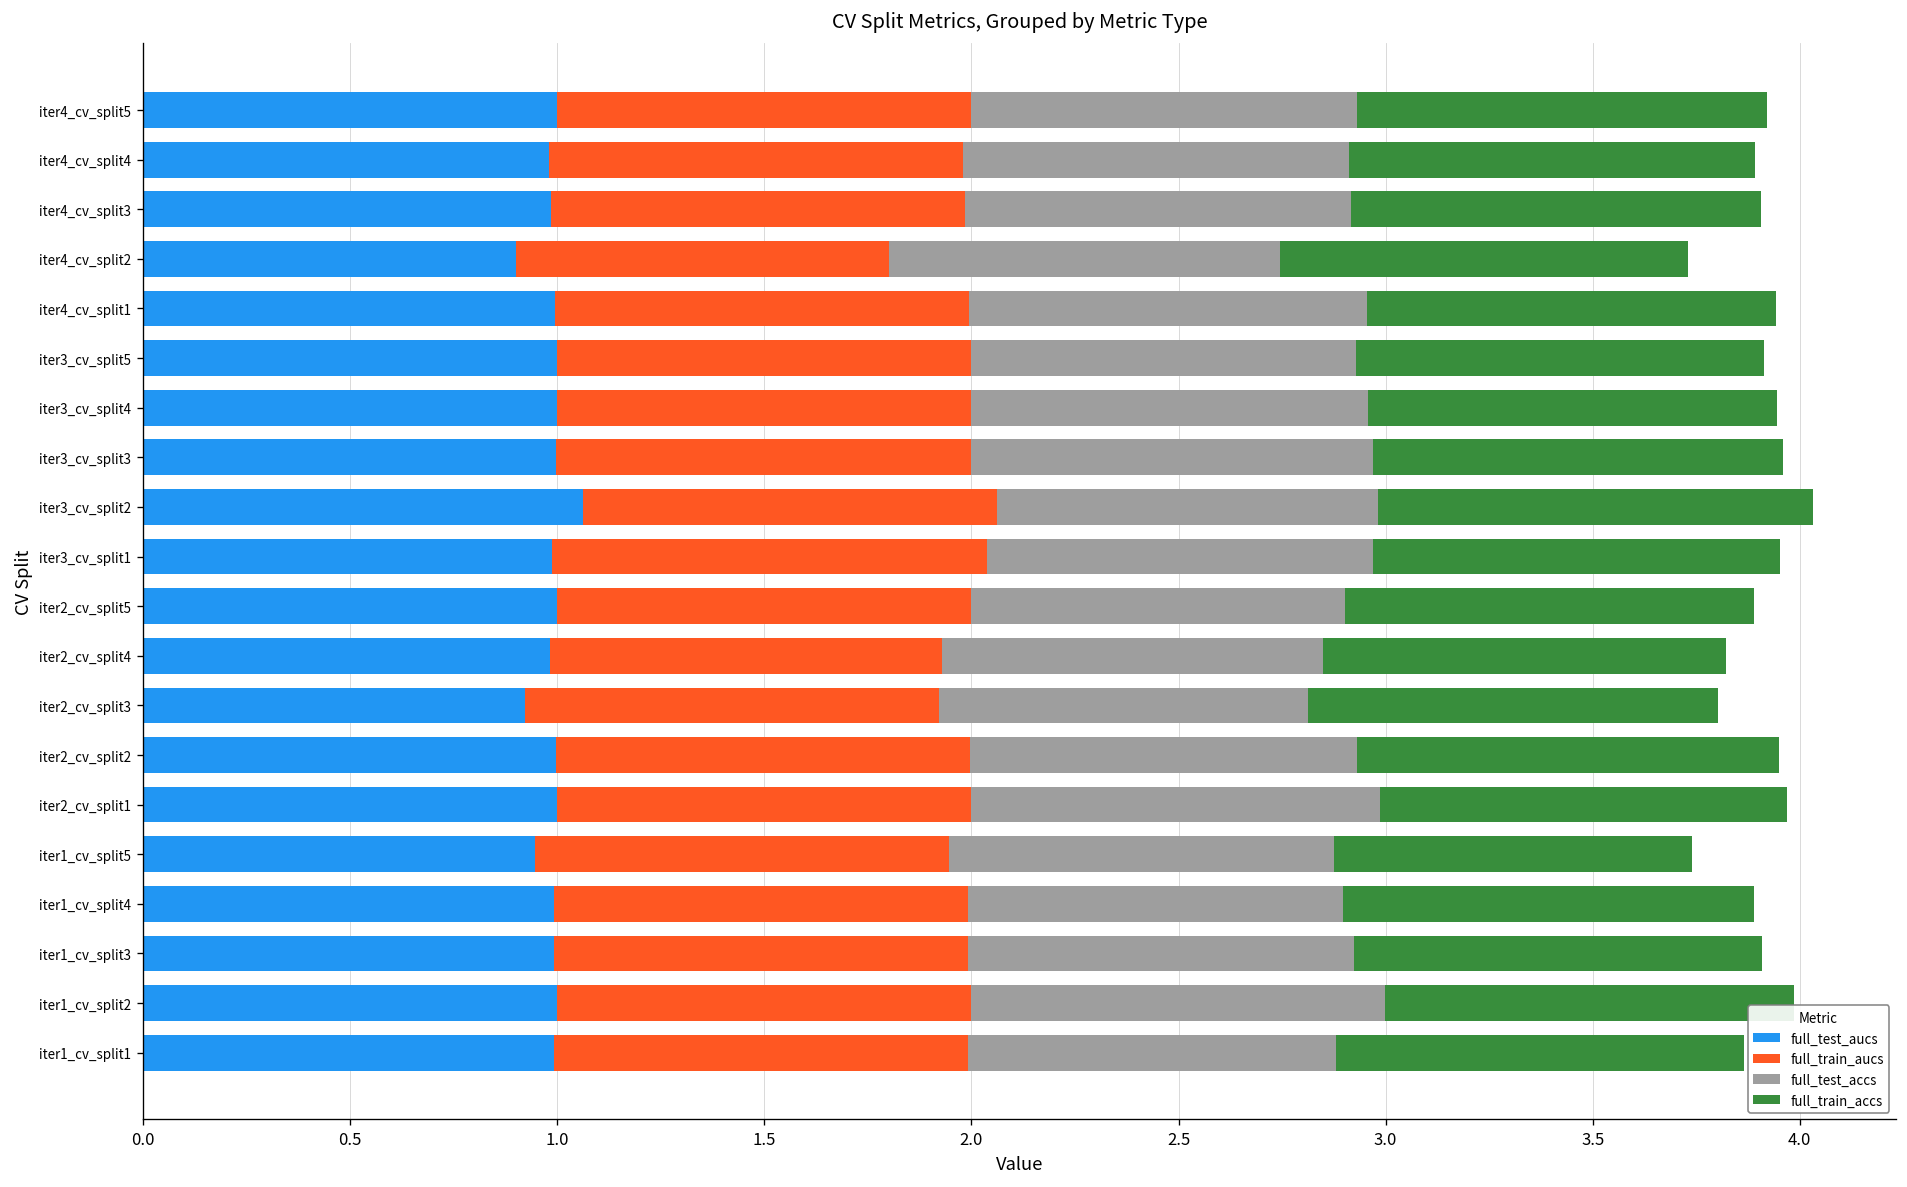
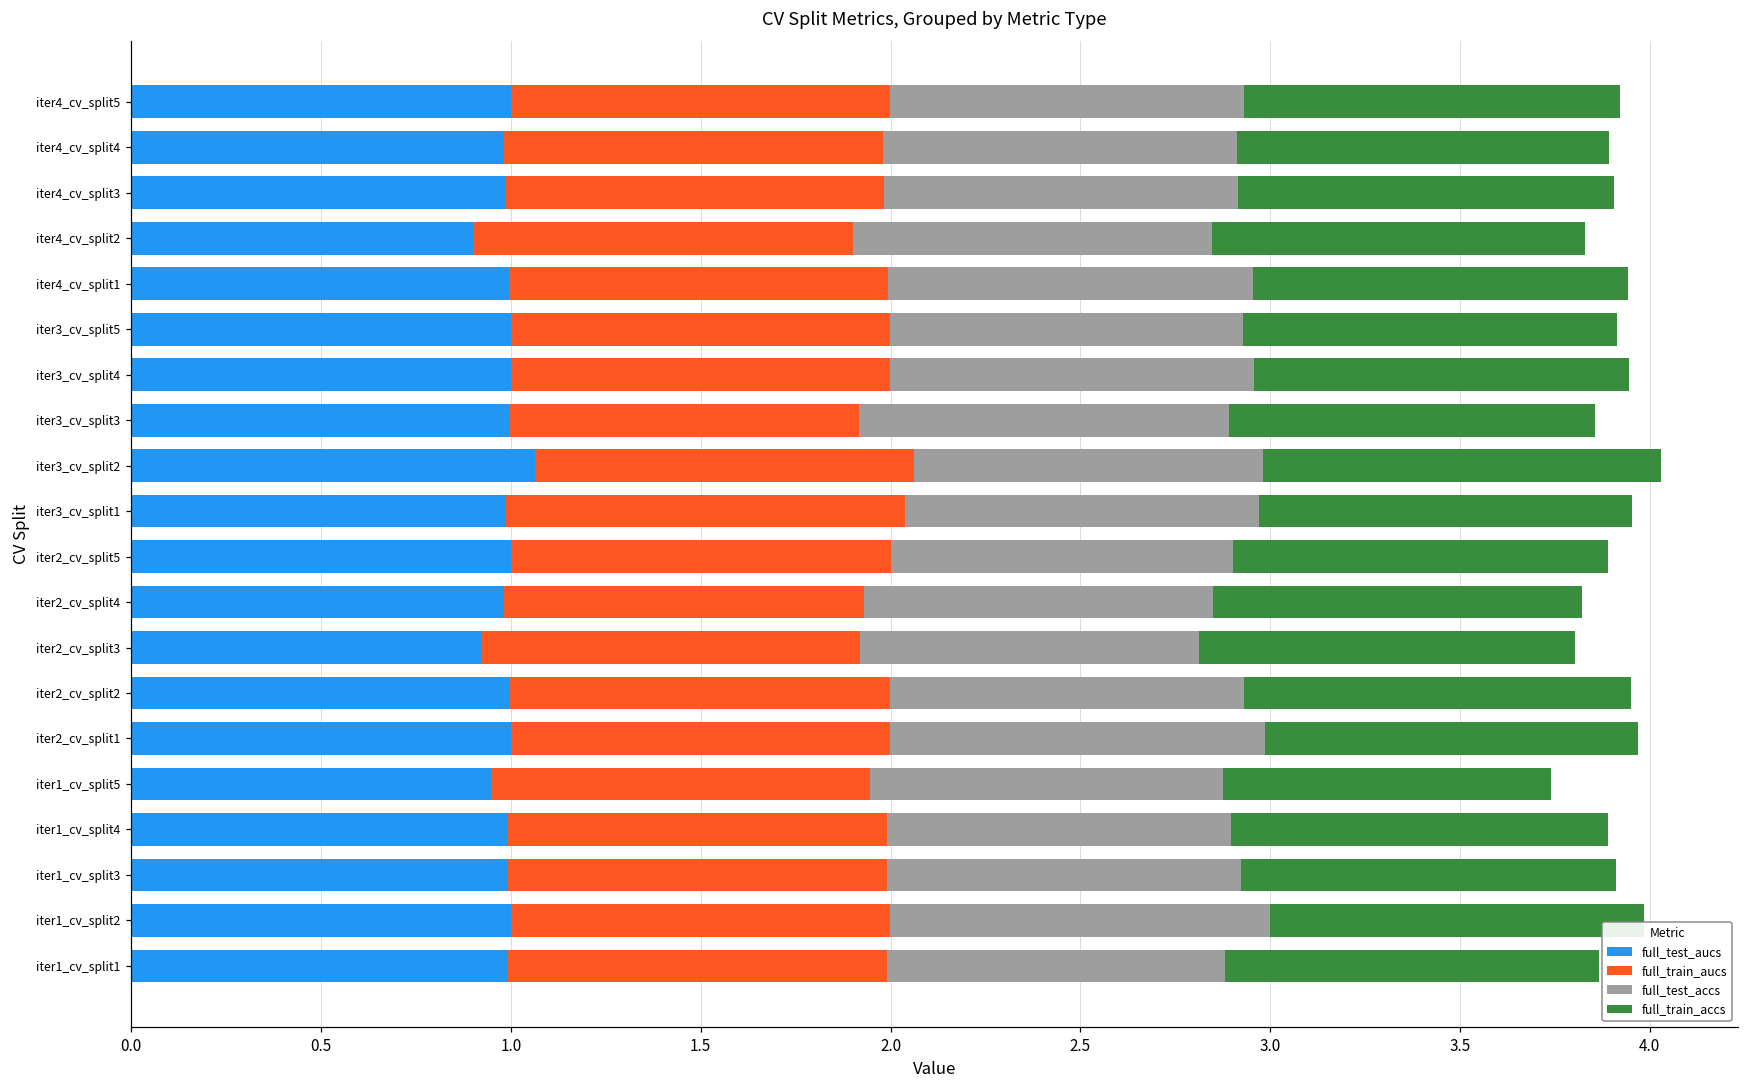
  {
    "full_test_aucs": {
      "iter4_cv_split5": 1.00,
      "iter4_cv_split4": 0.98,
      "iter4_cv_split3": 0.98,
      "iter4_cv_split2": 0.90,
      "iter4_cv_split1": 0.99,
      "iter3_cv_split5": 1.00,
      "iter3_cv_split4": 1.00,
      "iter3_cv_split3": 1.00,
      "iter3_cv_split2": 1.06,
      "iter3_cv_split1": 0.99,
      "iter2_cv_split5": 1.00,
      "iter2_cv_split4": 0.98,
      "iter2_cv_split3": 0.92,
      "iter2_cv_split2": 1.00,
      "iter2_cv_split1": 1.00,
      "iter1_cv_split5": 0.95,
      "iter1_cv_split4": 0.99,
      "iter1_cv_split3": 0.99,
      "iter1_cv_split2": 1.00,
      "iter1_cv_split1": 0.99
    },
    "full_train_aucs": {
      "iter4_cv_split5": 1.00,
      "iter4_cv_split4": 1.00,
      "iter4_cv_split3": 1.00,
-     "iter4_cv_split2": 0.9,
+     "iter4_cv_split2": 1.0,
      "iter4_cv_split1": 1.00,
      "iter3_cv_split5": 1.00,
      "iter3_cv_split4": 1.00,
-     "iter3_cv_split3": 1.00,
+     "iter3_cv_split3": 0.92,
      "iter3_cv_split2": 1.00,
      "iter3_cv_split1": 1.05,
      "iter2_cv_split5": 1.00,
      "iter2_cv_split4": 0.95,
      "iter2_cv_split3": 1.00,
      "iter2_cv_split2": 1.00,
      "iter2_cv_split1": 1.00,
      "iter1_cv_split5": 1.00,
      "iter1_cv_split4": 1.00,
      "iter1_cv_split3": 1.00,
      "iter1_cv_split2": 1.00,
      "iter1_cv_split1": 1.00
    },
    "full_test_accs": {
      "iter4_cv_split5": 0.93,
      "iter4_cv_split4": 0.93,
      "iter4_cv_split3": 0.93,
      "iter4_cv_split2": 0.95,
      "iter4_cv_split1": 0.96,
      "iter3_cv_split5": 0.93,
      "iter3_cv_split4": 0.96,
      "iter3_cv_split3": 0.97,
      "iter3_cv_split2": 0.92,
      "iter3_cv_split1": 0.93,
      "iter2_cv_split5": 0.90,
      "iter2_cv_split4": 0.92,
      "iter2_cv_split3": 0.89,
      "iter2_cv_split2": 0.93,
      "iter2_cv_split1": 0.99,
      "iter1_cv_split5": 0.93,
      "iter1_cv_split4": 0.91,
      "iter1_cv_split3": 0.93,
      "iter1_cv_split2": 1.00,
      "iter1_cv_split1": 0.89
    },
    "full_train_accs": {
      "iter4_cv_split5": 0.99,
      "iter4_cv_split4": 0.98,
      "iter4_cv_split3": 0.99,
      "iter4_cv_split2": 0.98,
      "iter4_cv_split1": 0.99,
      "iter3_cv_split5": 0.98,
      "iter3_cv_split4": 0.99,
-     "iter3_cv_split3": 0.99,
+     "iter3_cv_split3": 0.96,
      "iter3_cv_split2": 1.05,
      "iter3_cv_split1": 0.98,
      "iter2_cv_split5": 0.99,
      "iter2_cv_split4": 0.97,
      "iter2_cv_split3": 0.99,
      "iter2_cv_split2": 1.02,
      "iter2_cv_split1": 0.98,
      "iter1_cv_split5": 0.86,
      "iter1_cv_split4": 0.99,
      "iter1_cv_split3": 0.99,
      "iter1_cv_split2": 0.99,
      "iter1_cv_split1": 0.99
    }
  }
